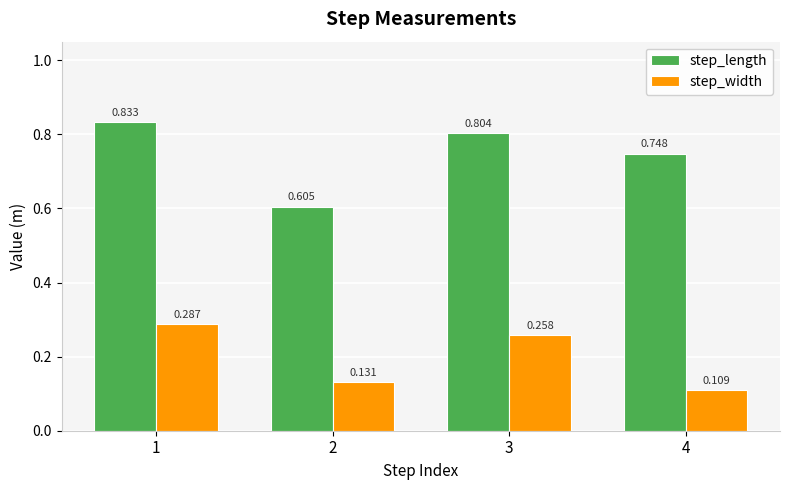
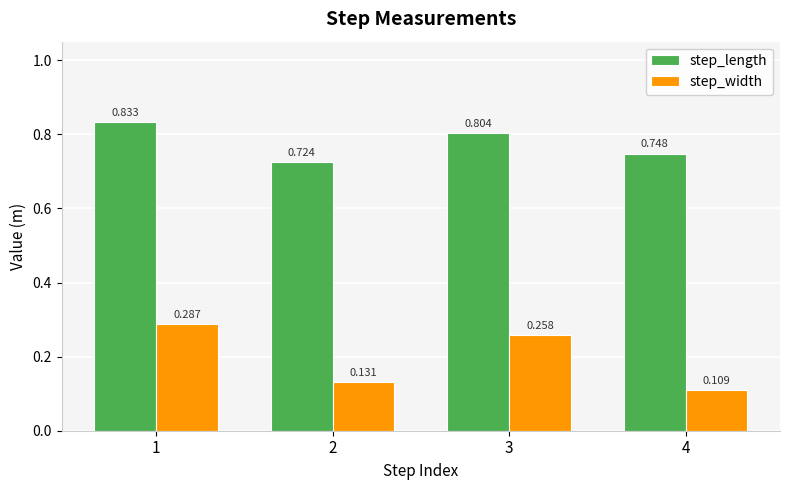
  {
    "step_length": {
      "1": 0.833,
-     "2": 0.605,
+     "2": 0.724,
      "3": 0.804,
      "4": 0.748
    },
    "step_width": {
      "1": 0.287,
      "2": 0.131,
      "3": 0.258,
      "4": 0.109
    }
  }
